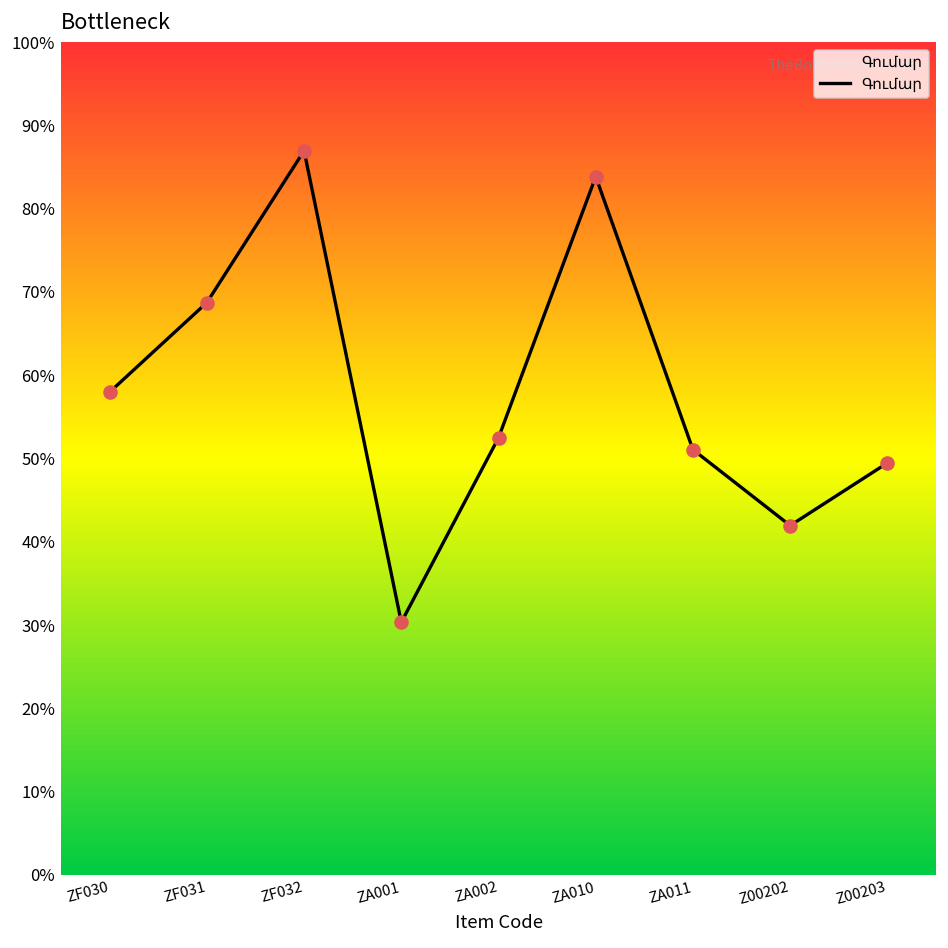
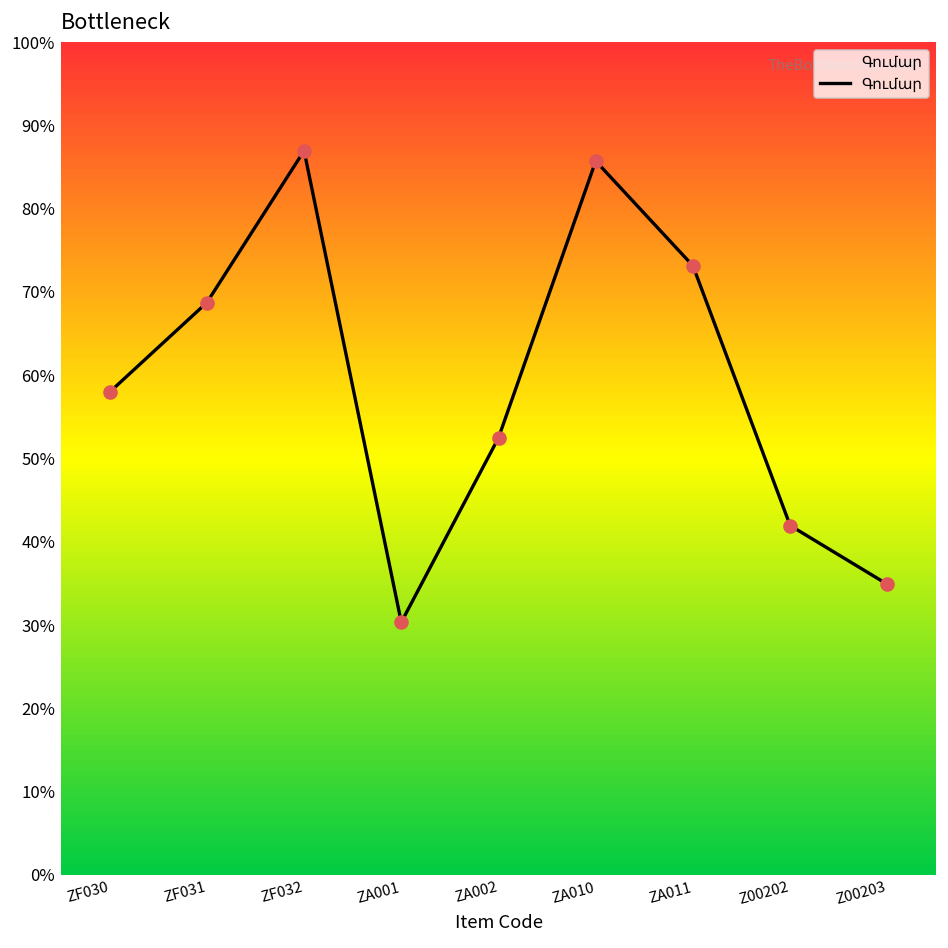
  {
    "ZF030": "58%",
    "ZF031": "69%",
    "ZF032": "87%",
    "ZA001": "30%",
    "ZA002": "52%",
-   "ZA010": "84%",
-   "ZA011": "51%",
+   "ZA010": "86%",
+   "ZA011": "73%",
    "Z00202": "42%",
-   "Z00203": "49%"
+   "Z00203": "35%"
  }
